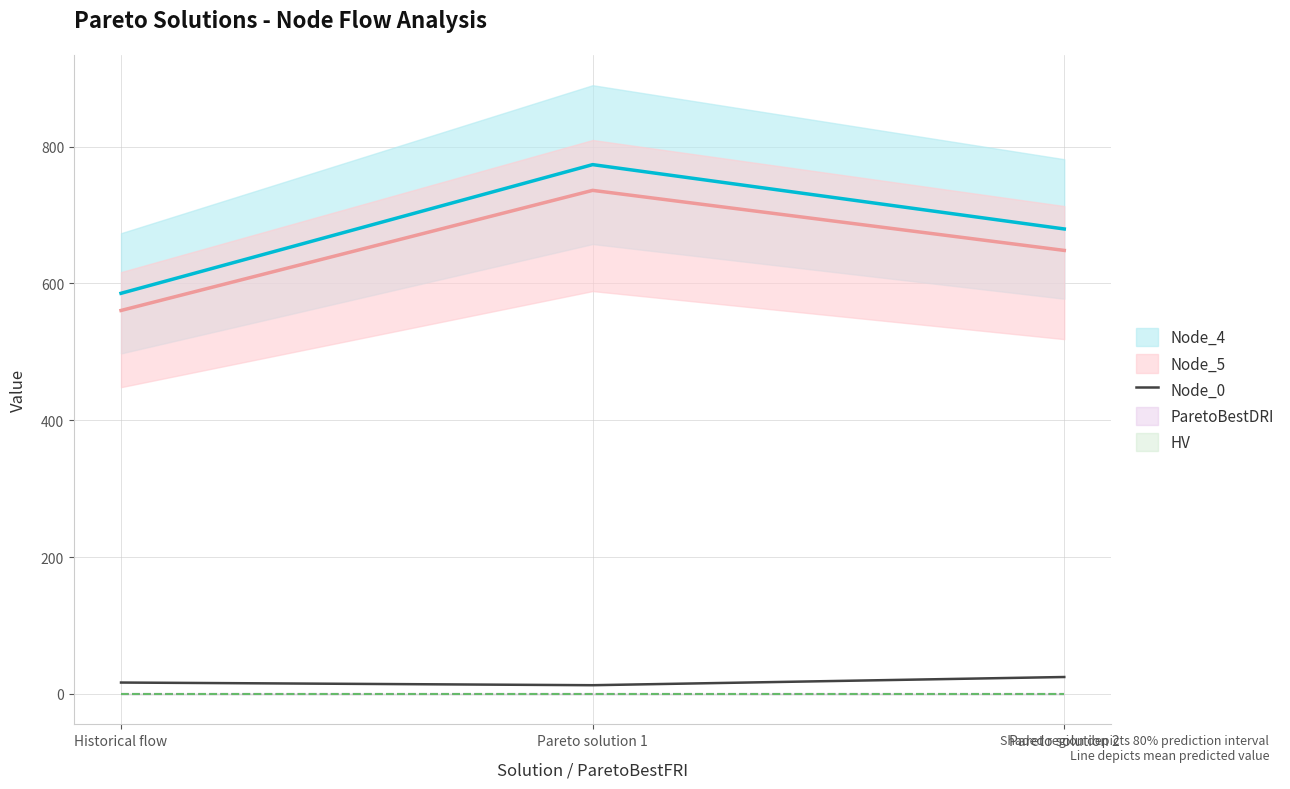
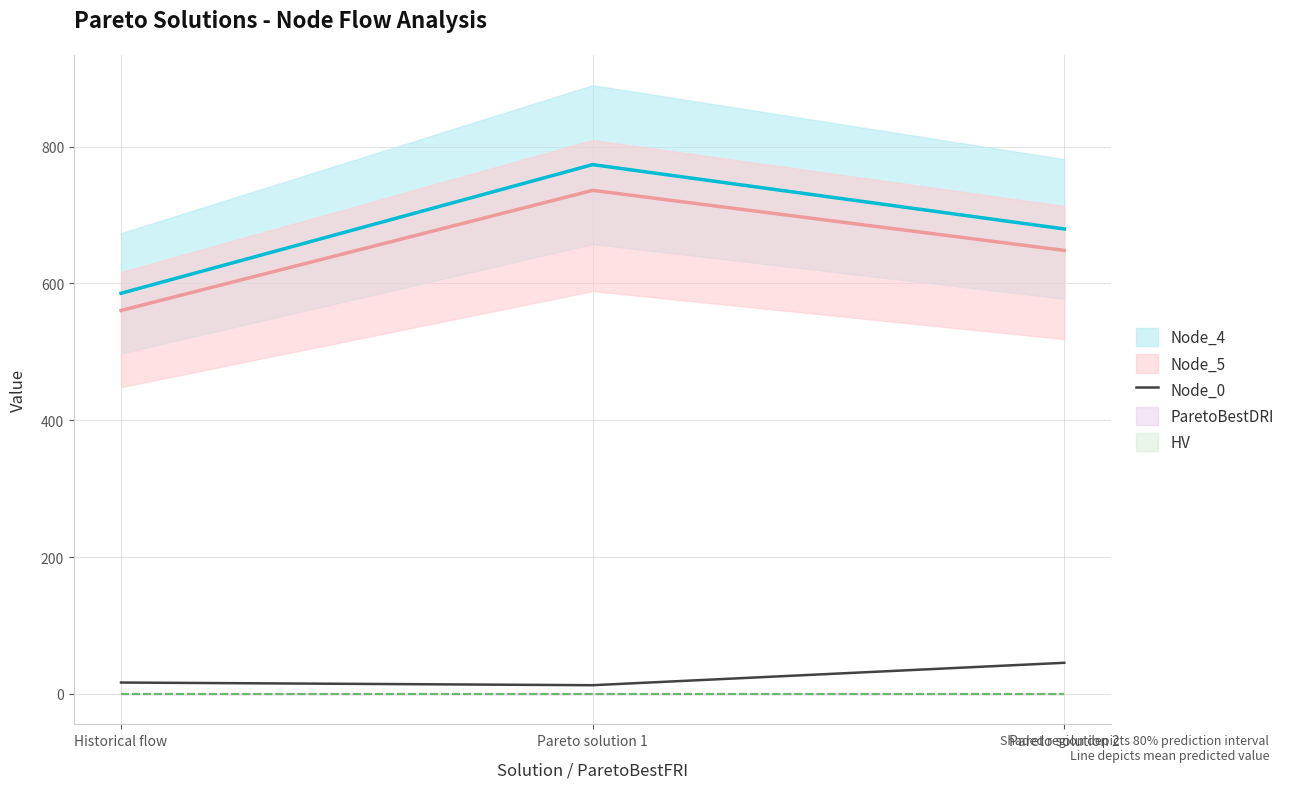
  {
    "Node_0": {
      "Historical flow": 20,
      "Pareto solution 1": 10,
-     "Pareto solution 2": 20
+     "Pareto solution 2": 50
    }
  }
